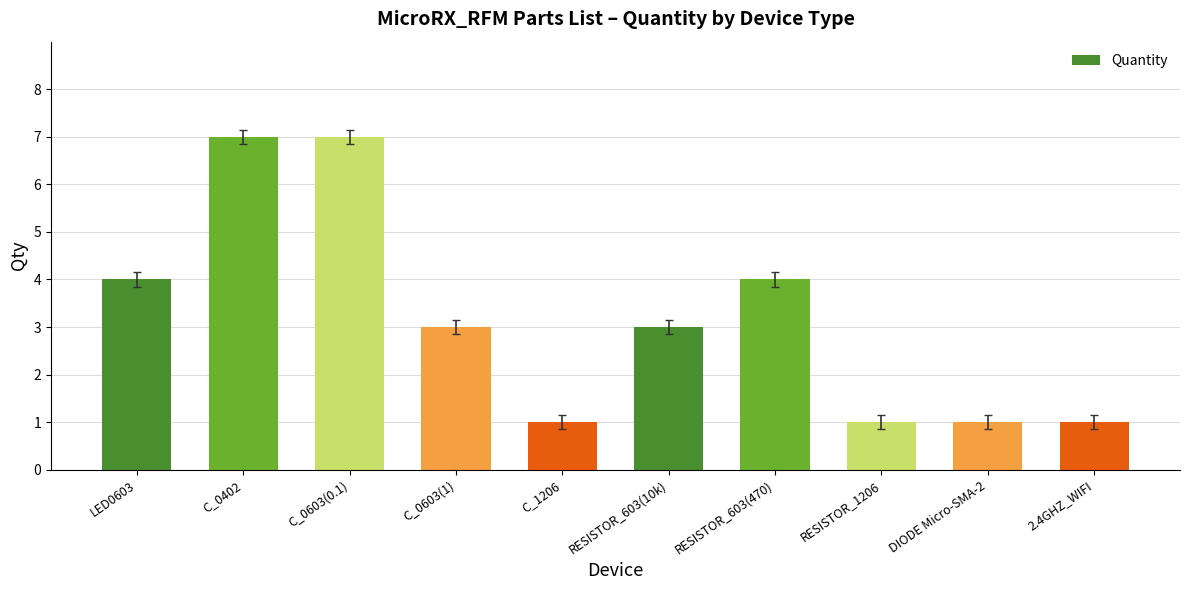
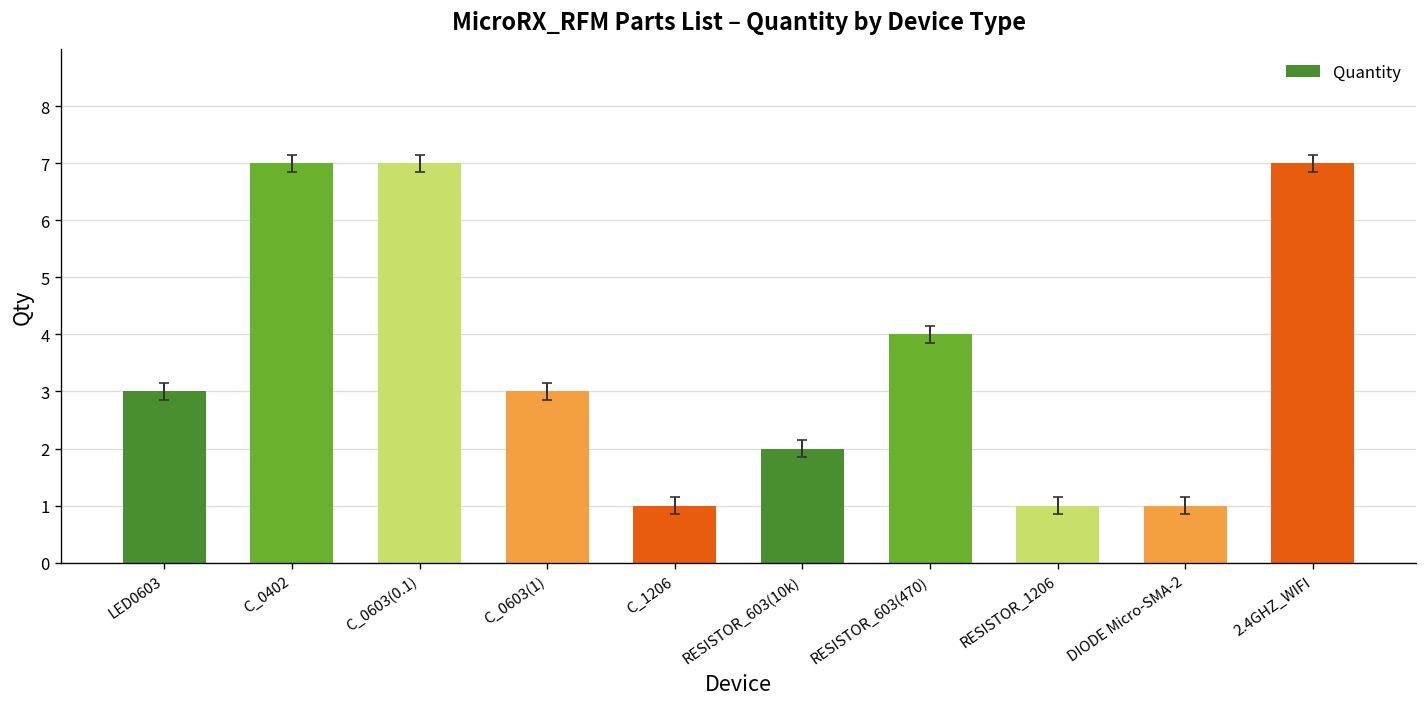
  {
    "Quantity": {
-     "LED0603": 4,
+     "LED0603": 3,
      "C_0402": 7,
      "C_0603(0.1)": 7,
      "C_0603(1)": 3,
      "C_1206": 1,
-     "RESISTOR_603(10k)": 3,
+     "RESISTOR_603(10k)": 2,
      "RESISTOR_603(470)": 4,
      "RESISTOR_1206": 1,
      "DIODE Micro-SMA-2": 1,
-     "2.4GHZ_WIFI": 1
+     "2.4GHZ_WIFI": 7
    }
  }
